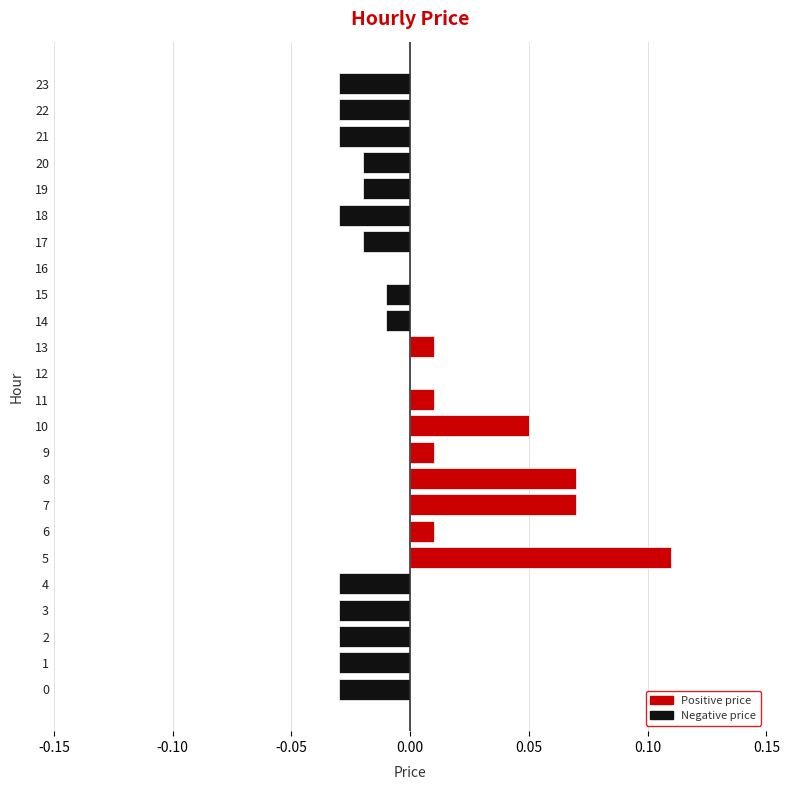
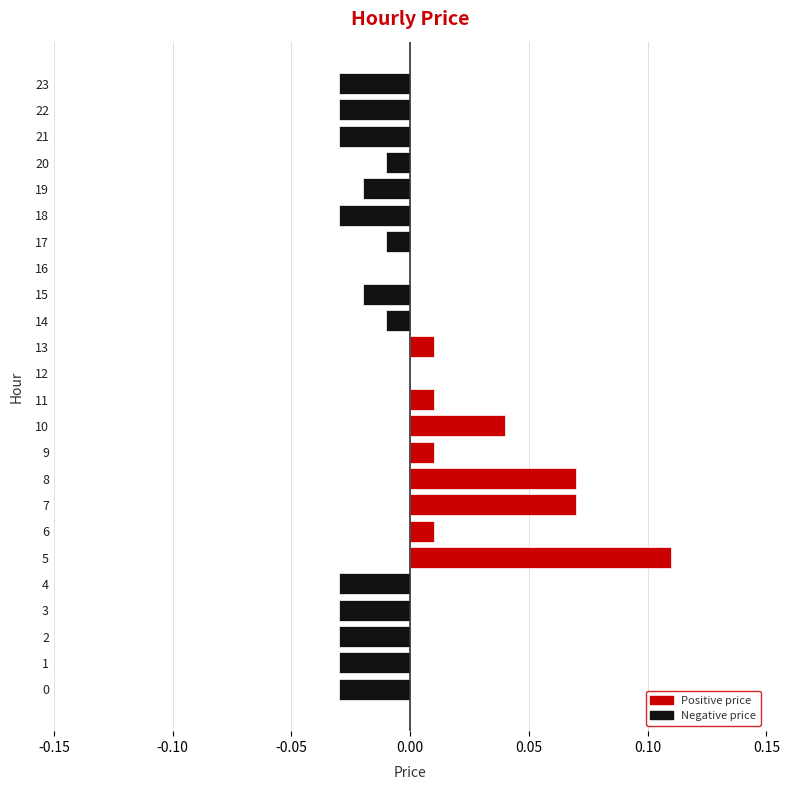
  {
    "23": -0.03,
    "22": -0.03,
    "21": -0.03,
-   "20": -0.02,
+   "20": -0.01,
    "19": -0.02,
    "18": -0.03,
-   "17": -0.02,
+   "17": -0.01,
    "16": 0.00,
-   "15": -0.01,
+   "15": -0.02,
    "14": -0.01,
    "13": 0.01,
    "12": 0.00,
    "11": 0.01,
-   "10": 0.05,
+   "10": 0.04,
    "9": 0.01,
    "8": 0.07,
    "7": 0.07,
    "6": 0.01,
    "5": 0.11,
    "4": -0.03,
    "3": -0.03,
    "2": -0.03,
    "1": -0.03,
    "0": -0.03
  }
